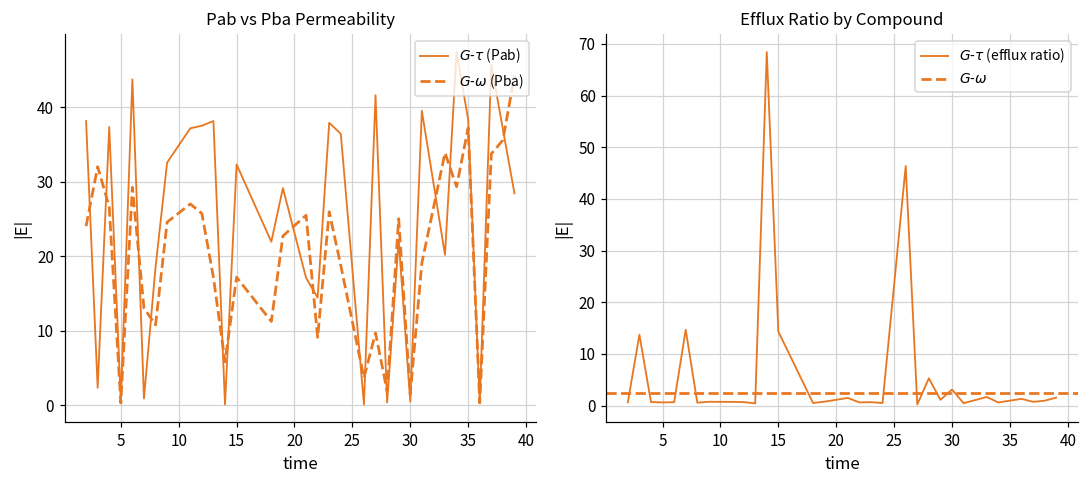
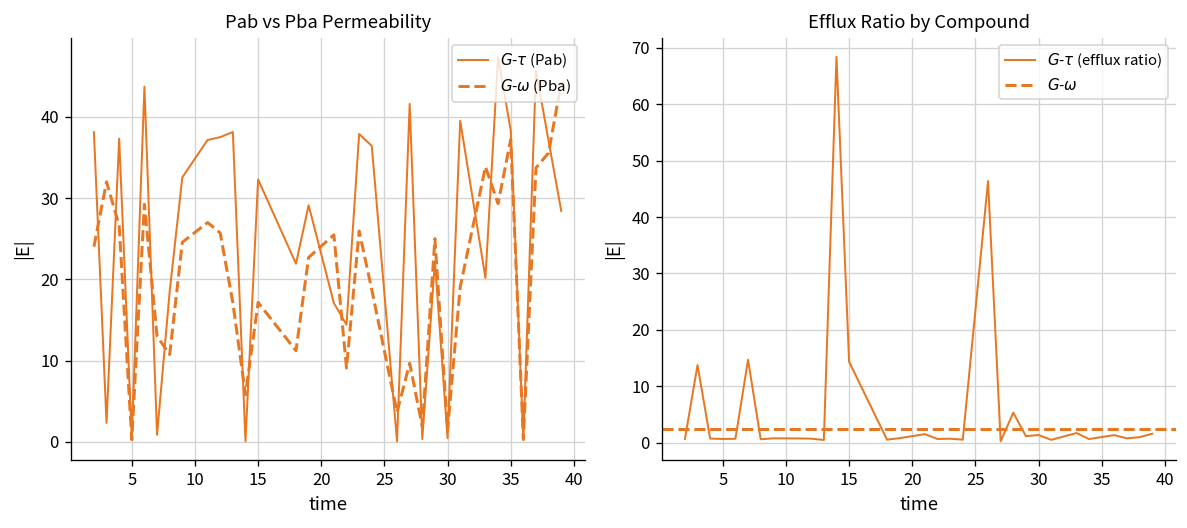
  {
    "Efflux Ratio by Compound": {
      "5": 1,
      "15": 14,
-     "30": 3,
+     "30": 1,
      "35": 1
    }
  }
